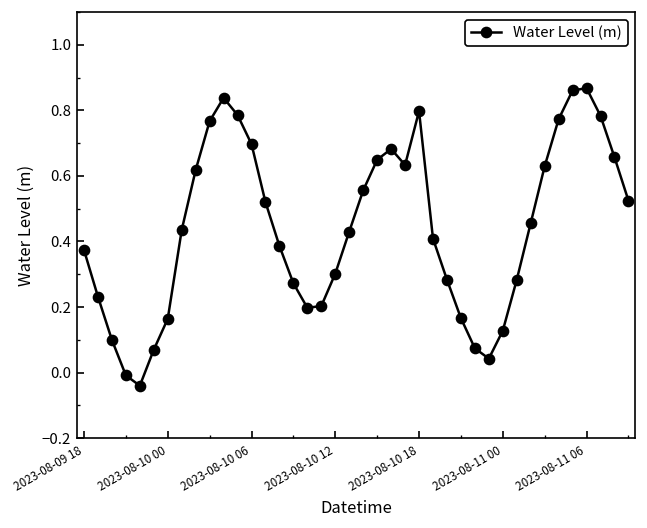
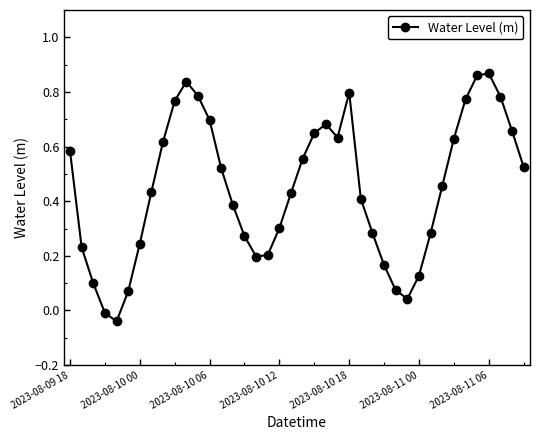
  {
-   "2023-08-09 18": 0.37,
-   "2023-08-10 00": 0.16,
+   "2023-08-09 18": 0.58,
+   "2023-08-10 00": 0.24,
    "2023-08-10 06": 0.70,
    "2023-08-10 12": 0.30,
    "2023-08-10 18": 0.80,
    "2023-08-11 00": 0.13,
    "2023-08-11 06": 0.87
  }
